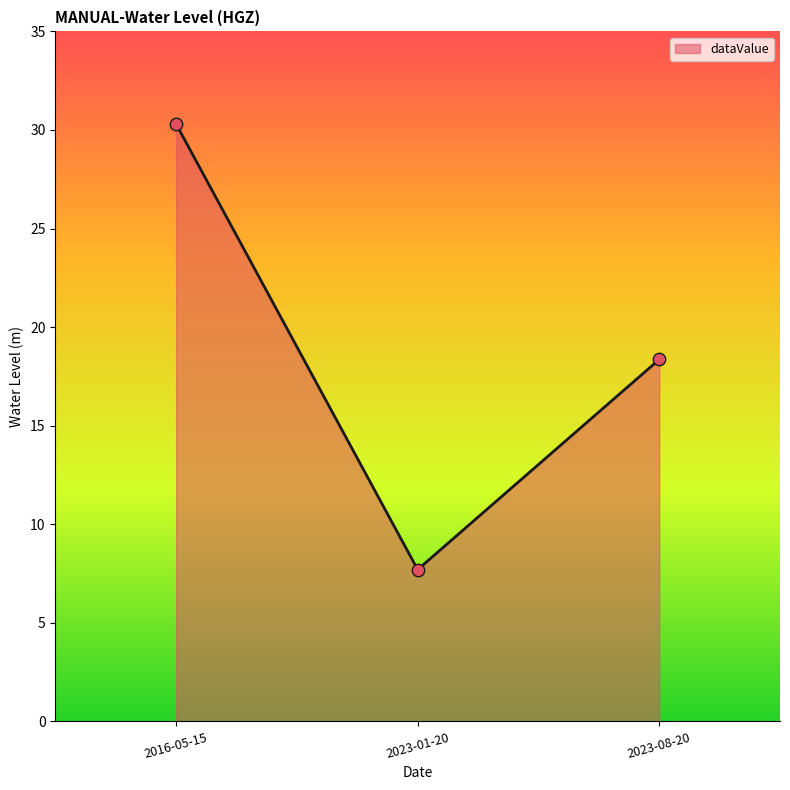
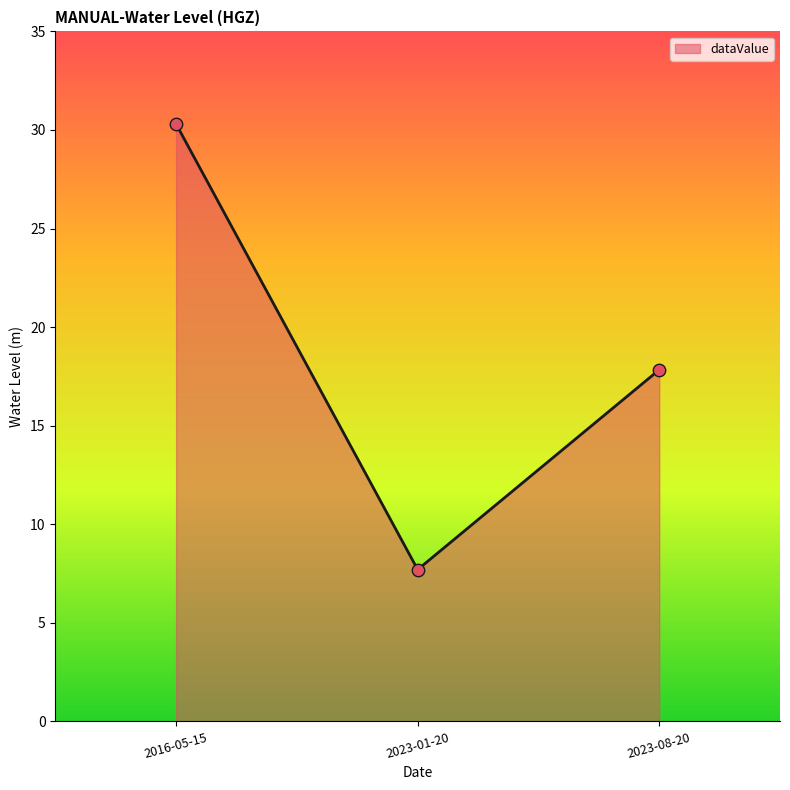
  {
    "2016-05-15": 30.3,
    "2023-01-20": 7.7,
-   "2023-08-20": 18.4
+   "2023-08-20": 17.8
  }
